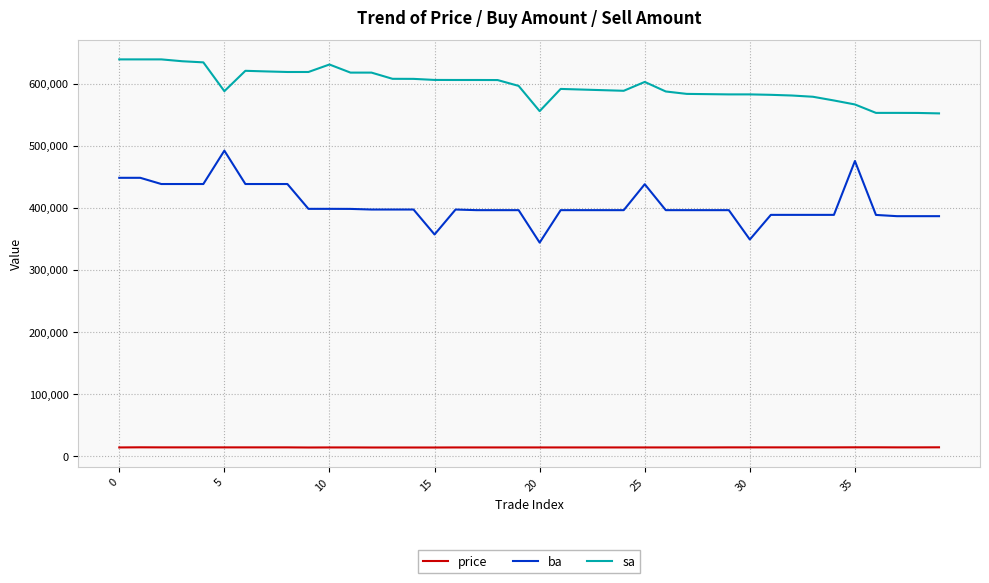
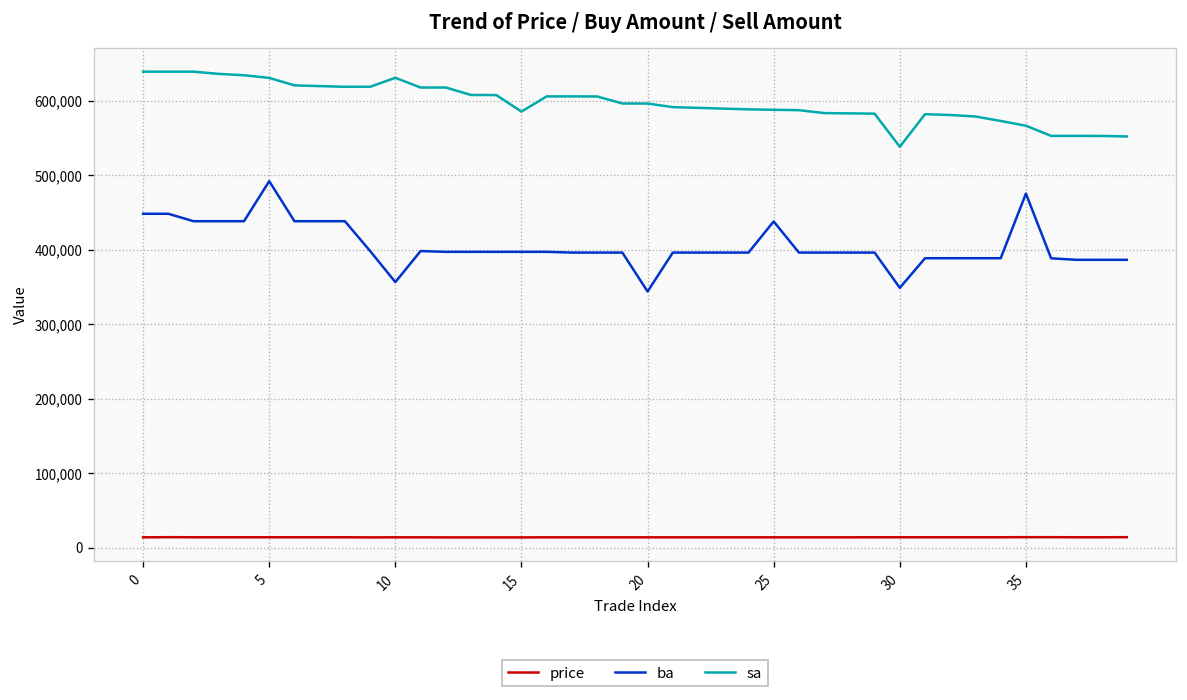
  {
    "price": {
      "0": "10,000",
      "5": "10,000",
      "10": "10,000",
      "15": "10,000",
      "20": "10,000",
      "25": "10,000",
      "30": "10,000",
      "35": "10,000"
    },
    "ba": {
      "0": "450,000",
      "5": "490,000",
-     "10": "400,000",
-     "15": "360,000",
+     "10": "360,000",
+     "15": "400,000",
      "20": "340,000",
      "25": "440,000",
      "30": "350,000",
      "35": "480,000"
    },
    "sa": {
      "0": "640,000",
-     "5": "590,000",
+     "5": "630,000",
      "10": "630,000",
-     "15": "610,000",
-     "20": "560,000",
-     "25": "600,000",
-     "30": "580,000",
+     "15": "590,000",
+     "20": "600,000",
+     "25": "590,000",
+     "30": "540,000",
      "35": "570,000"
    }
  }
